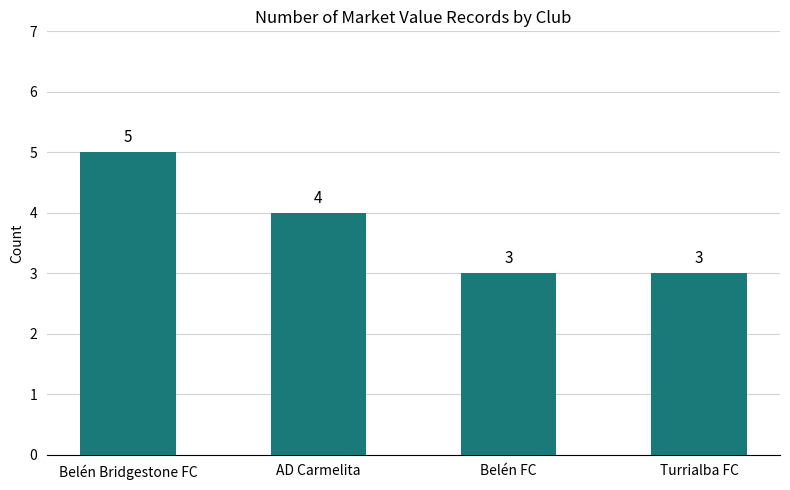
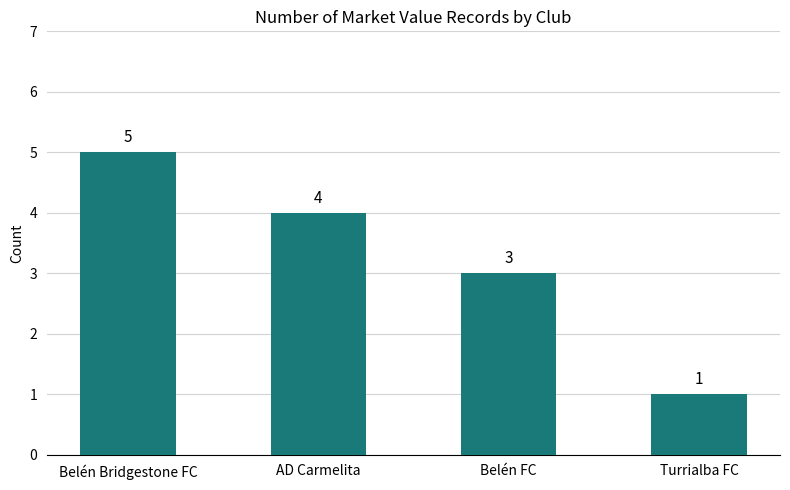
  {
    "Belén Bridgestone FC": 5,
    "AD Carmelita": 4,
    "Belén FC": 3,
-   "Turrialba FC": 3
+   "Turrialba FC": 1
  }
